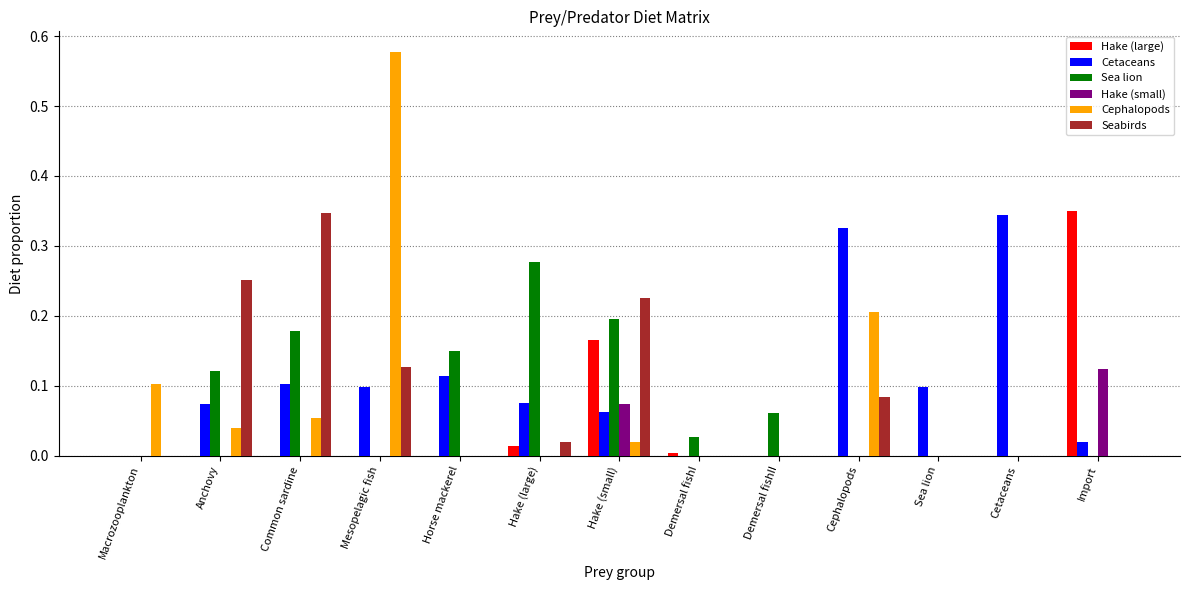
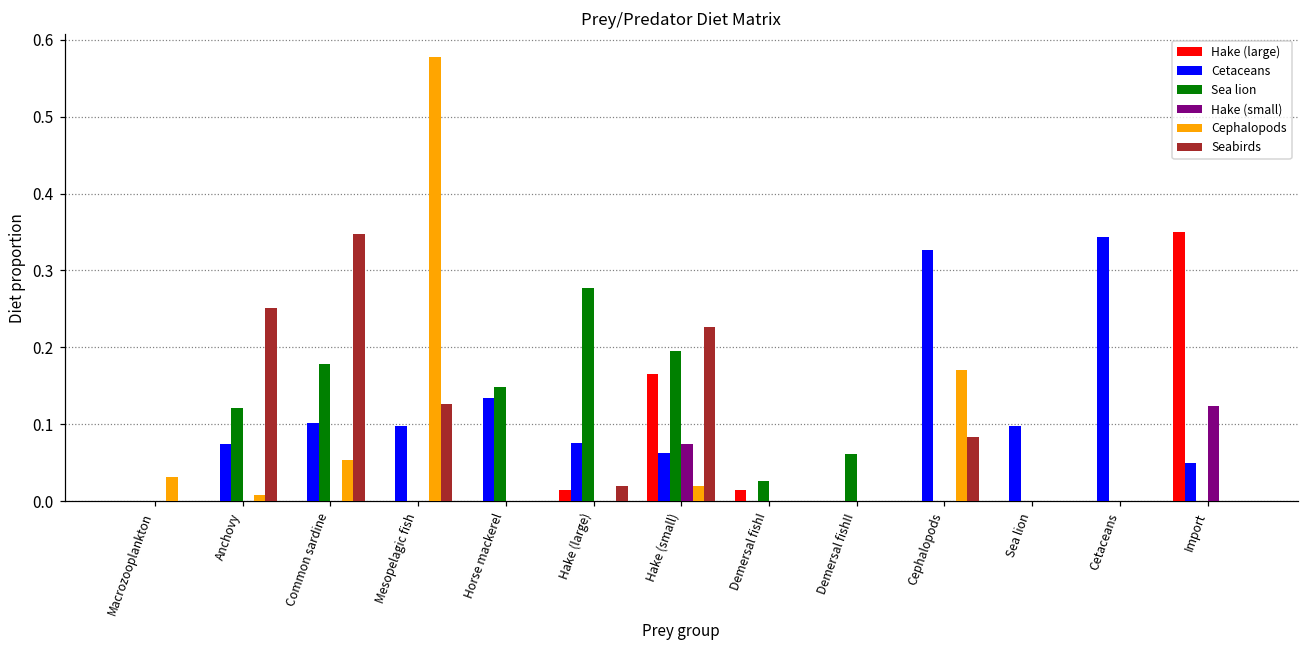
  {
    "Hake (large)": {
      "Macrozooplankton": 0.00,
      "Anchovy": 0.00,
      "Common sardine": 0.00,
      "Mesopelagic fish": 0.00,
      "Horse mackerel": 0.00,
      "Hake (large)": 0.01,
      "Hake (small)": 0.17,
-     "Demersal fishI": 0.00,
+     "Demersal fishI": 0.02,
      "Demersal fishII": 0.00,
      "Cephalopods": 0.00,
      "Sea lion": 0.00,
      "Cetaceans": 0.00,
      "Import": 0.35
    },
    "Cetaceans": {
      "Macrozooplankton": 0.00,
      "Anchovy": 0.07,
      "Common sardine": 0.10,
      "Mesopelagic fish": 0.10,
-     "Horse mackerel": 0.11,
+     "Horse mackerel": 0.13,
      "Hake (large)": 0.08,
      "Hake (small)": 0.06,
      "Demersal fishI": 0.00,
      "Demersal fishII": 0.00,
      "Cephalopods": 0.33,
      "Sea lion": 0.10,
      "Cetaceans": 0.34,
-     "Import": 0.02
+     "Import": 0.05
    },
    "Sea lion": {
      "Macrozooplankton": 0.00,
      "Anchovy": 0.12,
      "Common sardine": 0.18,
      "Mesopelagic fish": 0.00,
      "Horse mackerel": 0.15,
      "Hake (large)": 0.28,
      "Hake (small)": 0.20,
      "Demersal fishI": 0.03,
      "Demersal fishII": 0.06,
      "Cephalopods": 0.00,
      "Sea lion": 0.00,
      "Cetaceans": 0.00,
      "Import": 0.00
    },
    "Hake (small)": {
      "Macrozooplankton": 0.00,
      "Anchovy": 0.00,
      "Common sardine": 0.00,
      "Mesopelagic fish": 0.00,
      "Horse mackerel": 0.00,
      "Hake (large)": 0.00,
      "Hake (small)": 0.07,
      "Demersal fishI": 0.00,
      "Demersal fishII": 0.00,
      "Cephalopods": 0.00,
      "Sea lion": 0.00,
      "Cetaceans": 0.00,
      "Import": 0.12
    },
    "Cephalopods": {
-     "Macrozooplankton": 0.10,
-     "Anchovy": 0.04,
+     "Macrozooplankton": 0.03,
+     "Anchovy": 0.01,
      "Common sardine": 0.05,
      "Mesopelagic fish": 0.58,
      "Horse mackerel": 0.00,
      "Hake (large)": 0.00,
      "Hake (small)": 0.02,
      "Demersal fishI": 0.00,
      "Demersal fishII": 0.00,
-     "Cephalopods": 0.21,
+     "Cephalopods": 0.17,
      "Sea lion": 0.00,
      "Cetaceans": 0.00,
      "Import": 0.00
    },
    "Seabirds": {
      "Macrozooplankton": 0.00,
      "Anchovy": 0.25,
      "Common sardine": 0.35,
      "Mesopelagic fish": 0.13,
      "Horse mackerel": 0.00,
      "Hake (large)": 0.02,
      "Hake (small)": 0.23,
      "Demersal fishI": 0.00,
      "Demersal fishII": 0.00,
      "Cephalopods": 0.08,
      "Sea lion": 0.00,
      "Cetaceans": 0.00,
      "Import": 0.00
    }
  }
